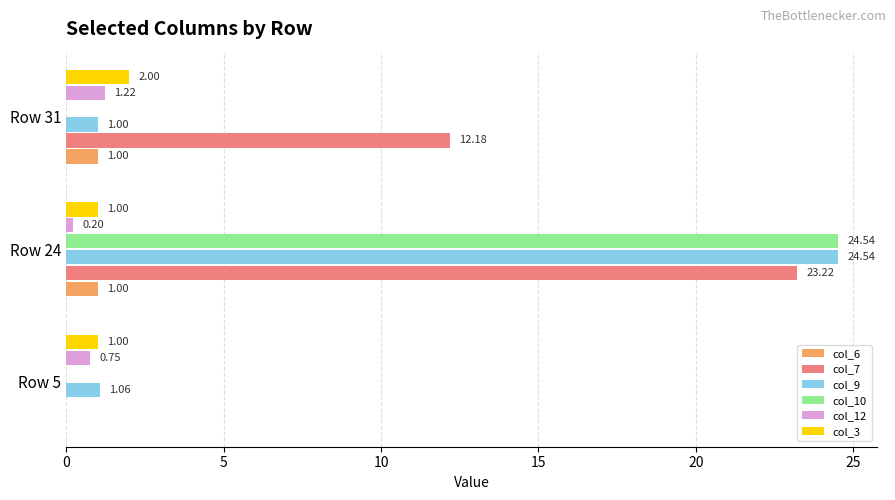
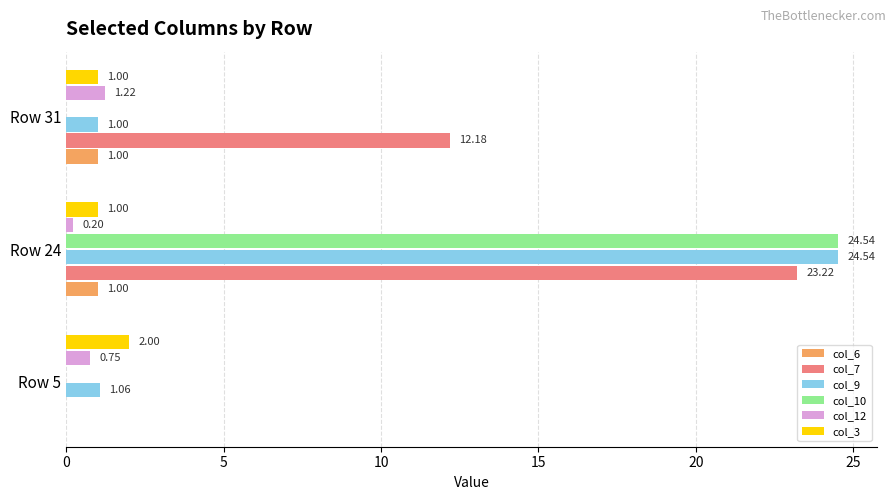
  {
    "col_9": {
      "Row 31": 1.00,
      "Row 24": 24.54,
      "Row 5": 1.06
    },
    "col_10": {
      "Row 24": 24.54
    },
    "col_12": {
      "Row 31": 1.22,
      "Row 24": 0.20,
      "Row 5": 0.75
    },
    "col_3": {
-     "Row 31": 2.00,
+     "Row 31": 1.00,
      "Row 24": 1.00,
-     "Row 5": 1.00
+     "Row 5": 2.00
    }
  }
